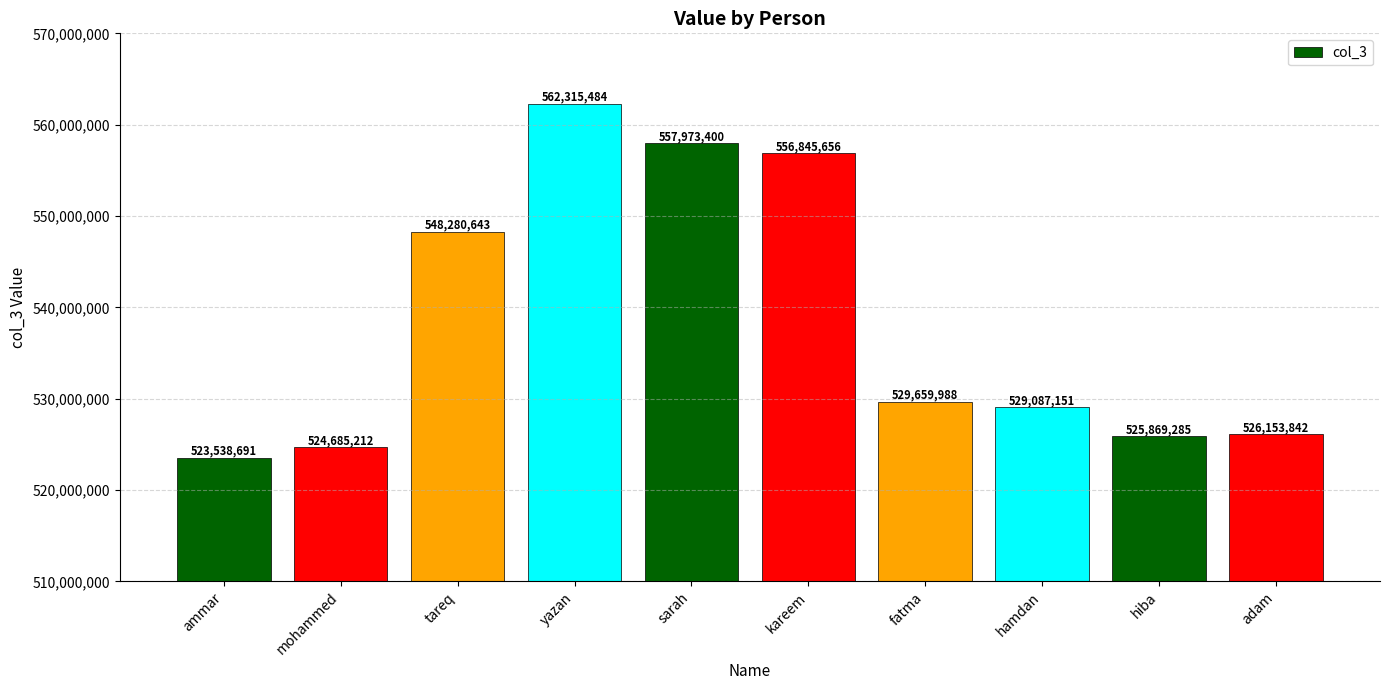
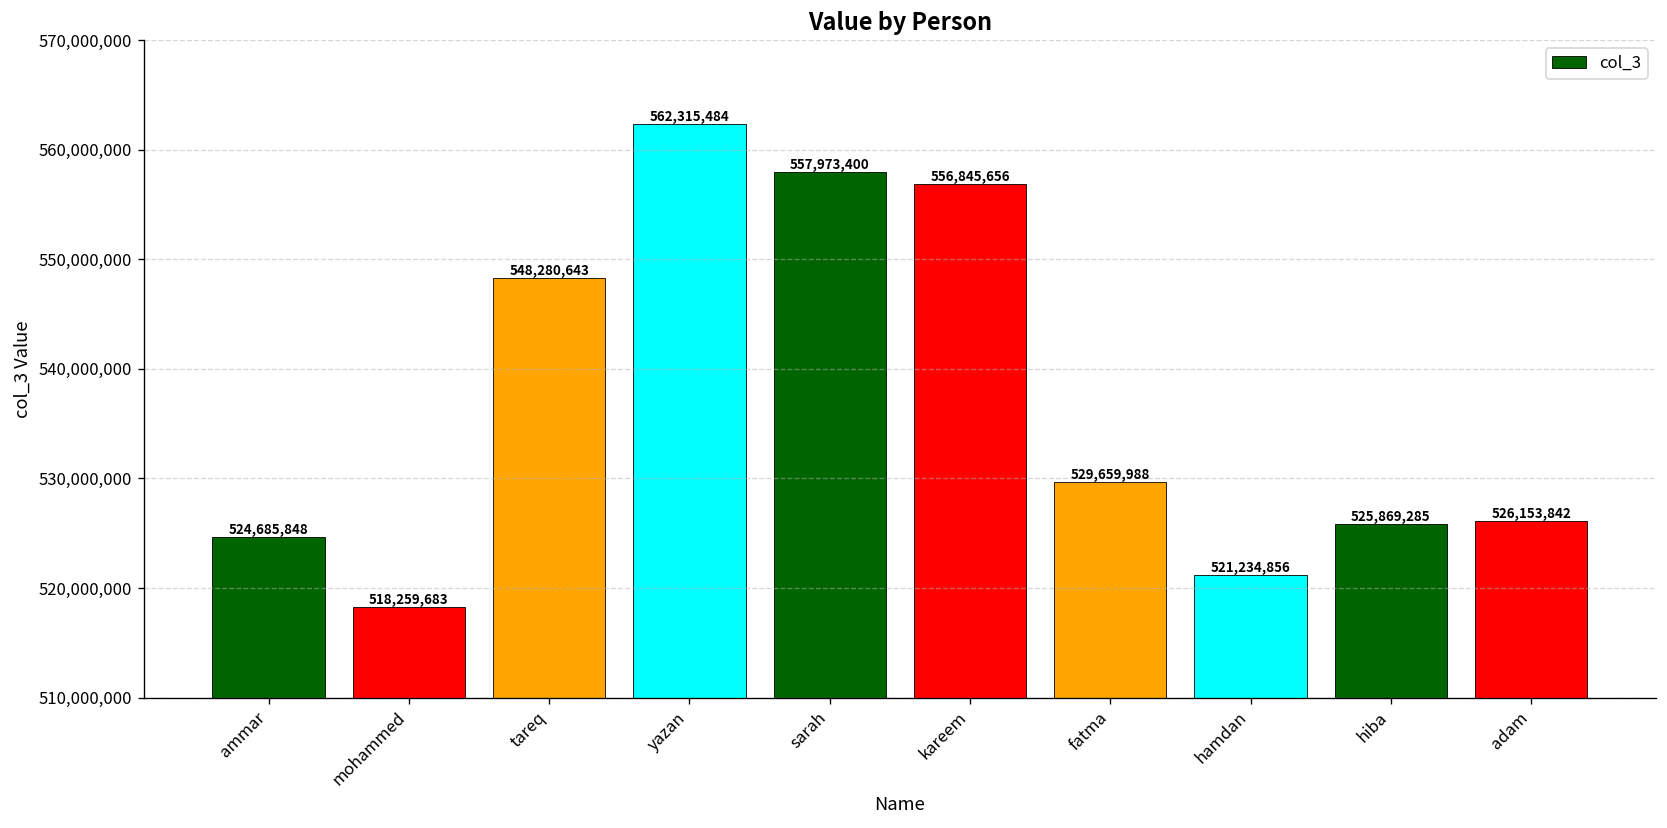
  {
-   "ammar": "523,538,691",
-   "mohammed": "524,685,212",
+   "ammar": "524,685,848",
+   "mohammed": "518,259,683",
    "tareq": "548,280,643",
    "yazan": "562,315,484",
    "sarah": "557,973,400",
    "kareem": "556,845,656",
    "fatma": "529,659,988",
-   "hamdan": "529,087,151",
+   "hamdan": "521,234,856",
    "hiba": "525,869,285",
    "adam": "526,153,842"
  }
